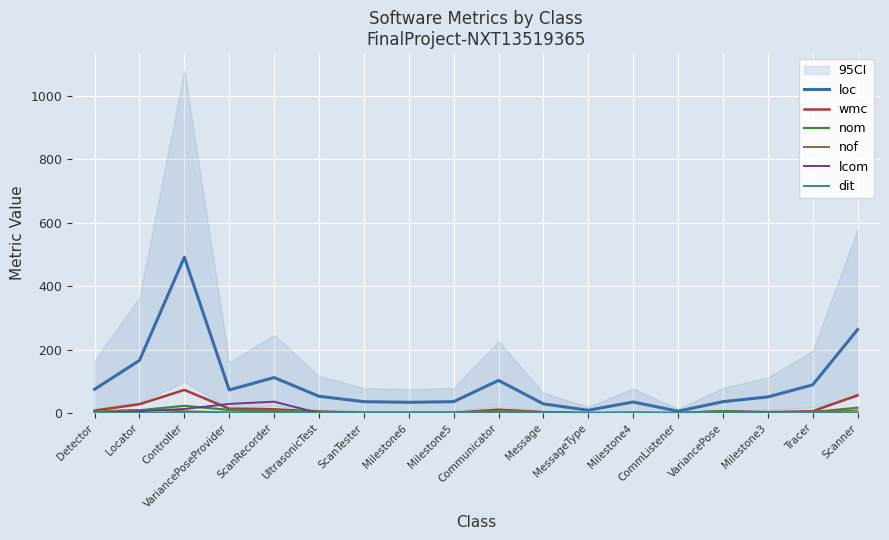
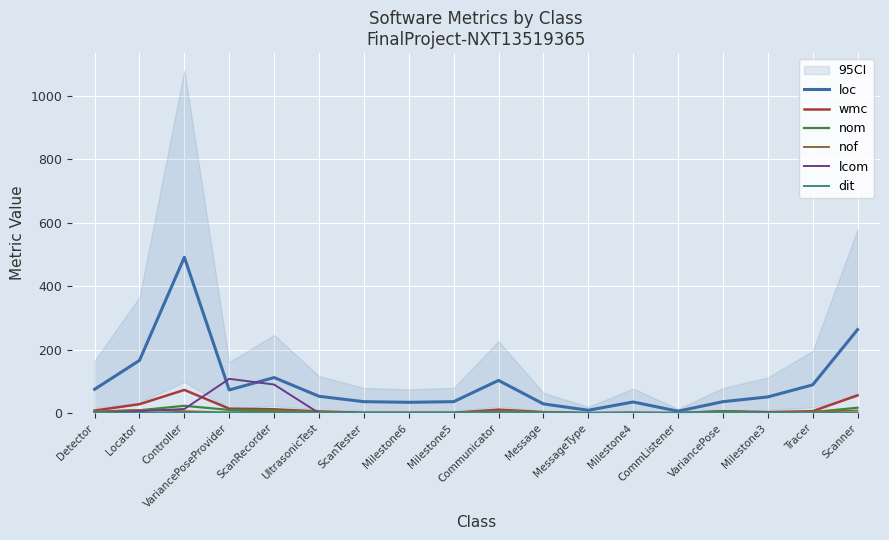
  {
    "nom": {
      "Controller": 20,
      "Scanner": 20
    },
    "lcom": {
-     "VariancePoseProvider": 30,
-     "ScanRecorder": 40
+     "VariancePoseProvider": 110,
+     "ScanRecorder": 90
    }
  }
